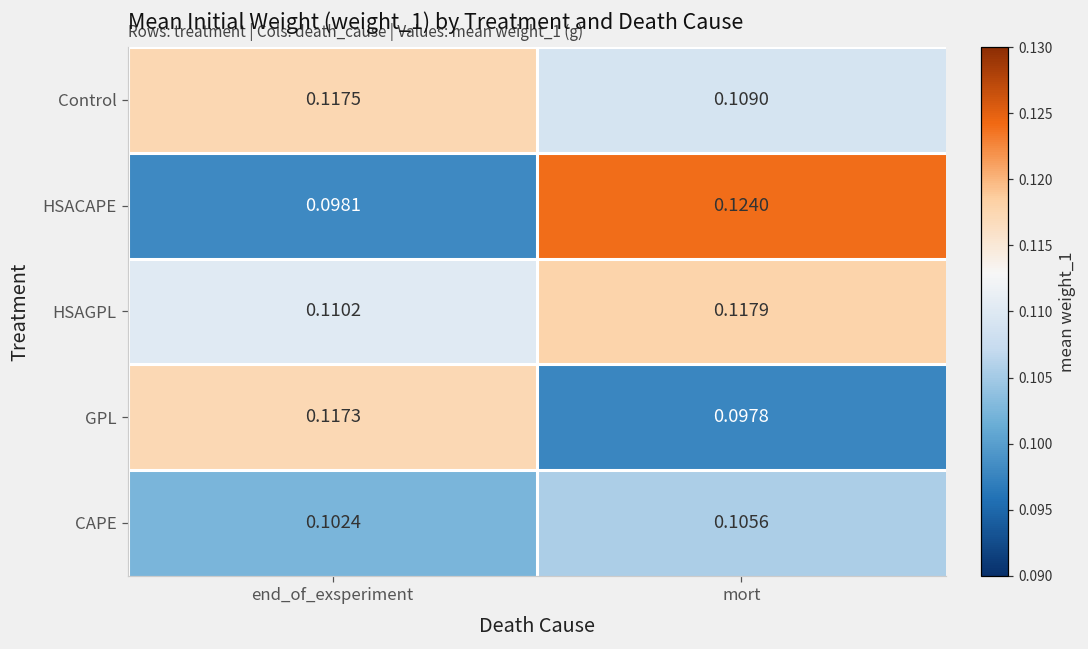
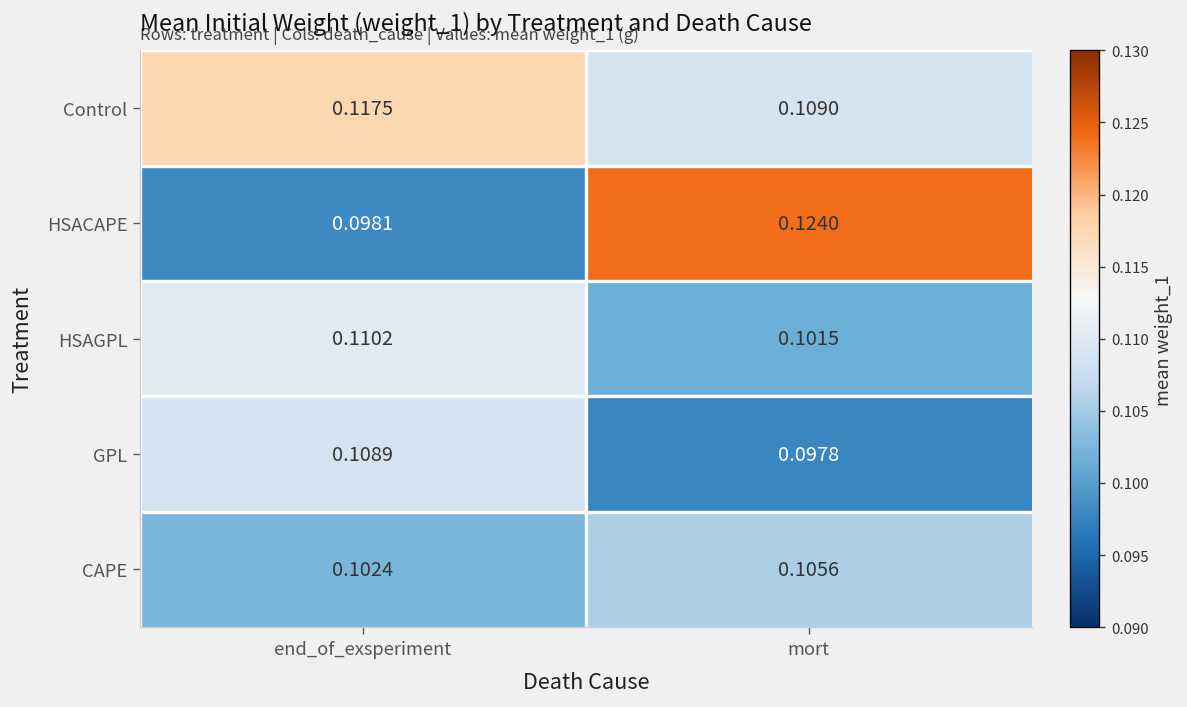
  {
    "Control": {
      "end_of_exsperiment": 0.1175,
      "mort": 0.1090
    },
    "HSACAPE": {
      "end_of_exsperiment": 0.0981,
      "mort": 0.1240
    },
    "HSAGPL": {
      "end_of_exsperiment": 0.1102,
-     "mort": 0.1179
+     "mort": 0.1015
    },
    "GPL": {
-     "end_of_exsperiment": 0.1173,
+     "end_of_exsperiment": 0.1089,
      "mort": 0.0978
    },
    "CAPE": {
      "end_of_exsperiment": 0.1024,
      "mort": 0.1056
    }
  }
